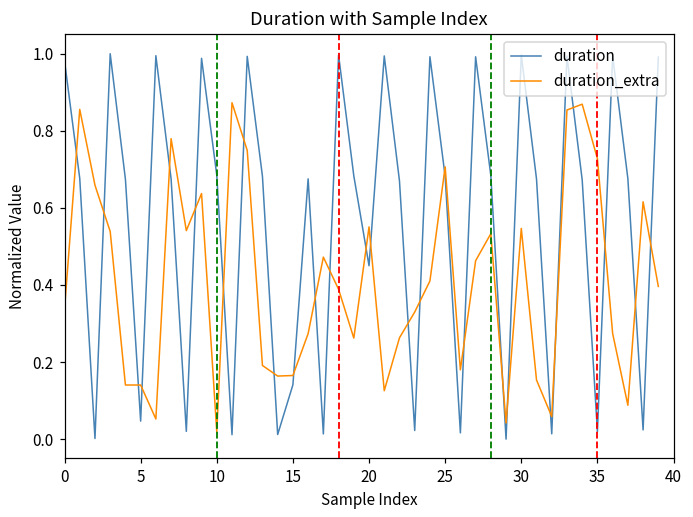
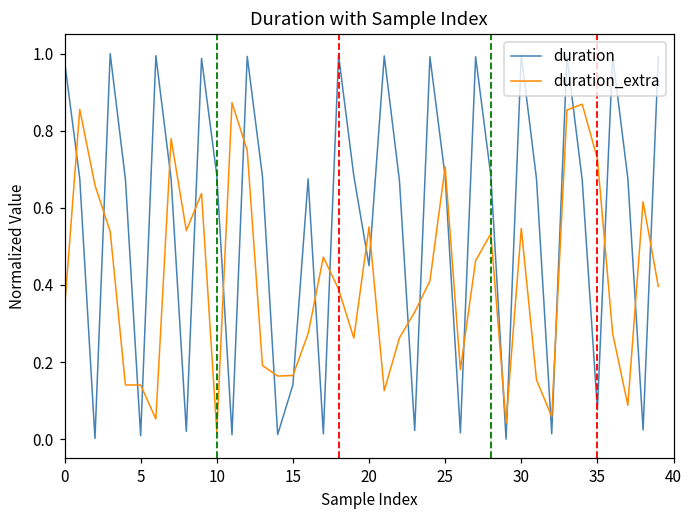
  {
    "duration": {
      "0": 0.98,
-     "5": 0.05,
+     "5": 0.01,
      "10": 0.69,
      "15": 0.14,
      "20": 0.45,
      "25": 0.68,
-     "35": 0.02
+     "35": 0.08
    },
    "duration_extra": {
      "0": 0.34,
      "5": 0.14,
      "10": 0.02,
      "15": 0.17,
      "20": 0.55,
      "25": 0.71,
      "30": 0.55,
      "35": 0.73
    }
  }
